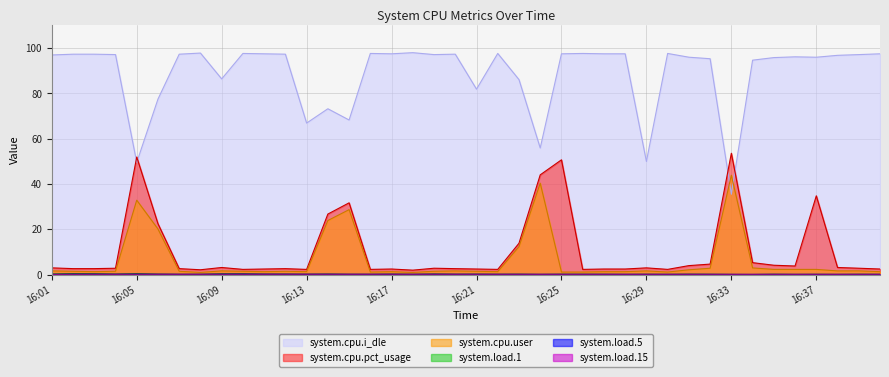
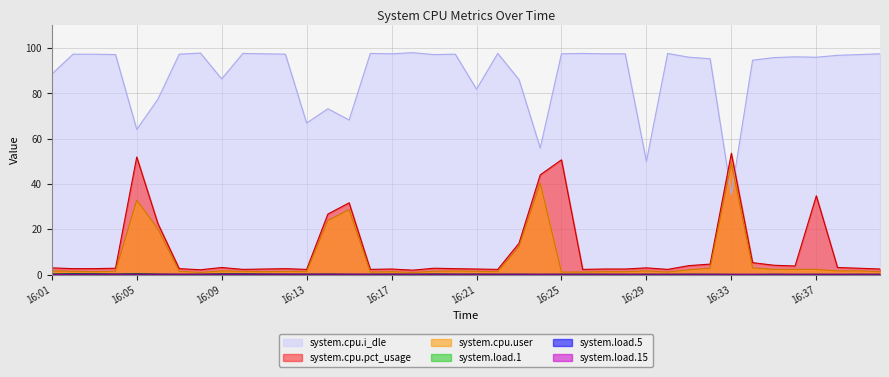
  {
    "system.cpu.i_dle": {
-     "16:01": 97,
-     "16:05": 50,
+     "16:01": 89,
+     "16:05": 64,
      "16:09": 86,
      "16:13": 67,
      "16:17": 98,
      "16:21": 82,
      "16:25": 98,
      "16:29": 50,
      "16:33": 36,
      "16:37": 96
    },
    "system.cpu.pct_usage": {
      "16:01": 3,
      "16:05": 52,
      "16:09": 3,
      "16:17": 3,
      "16:25": 51,
      "16:29": 3,
      "16:33": 54,
      "16:37": 35
    },
    "system.cpu.user": {
      "16:01": 2,
      "16:05": 33,
      "16:09": 2,
      "16:17": 1,
      "16:29": 2,
-     "16:33": 44,
+     "16:33": 49,
      "16:37": 2
    }
  }
